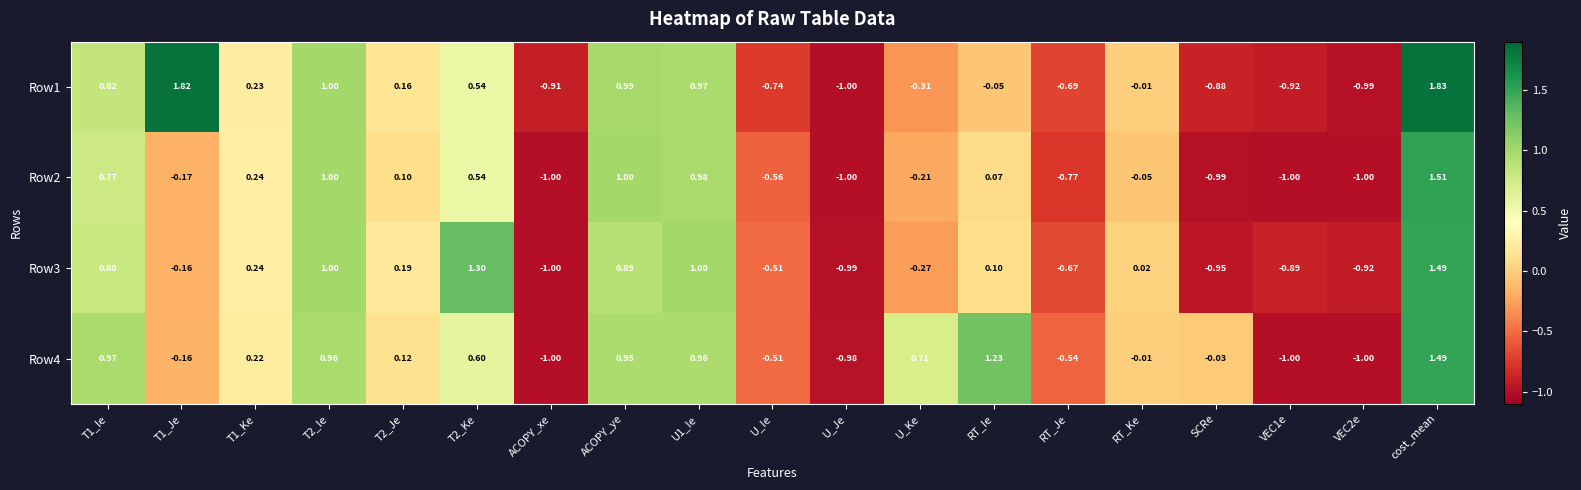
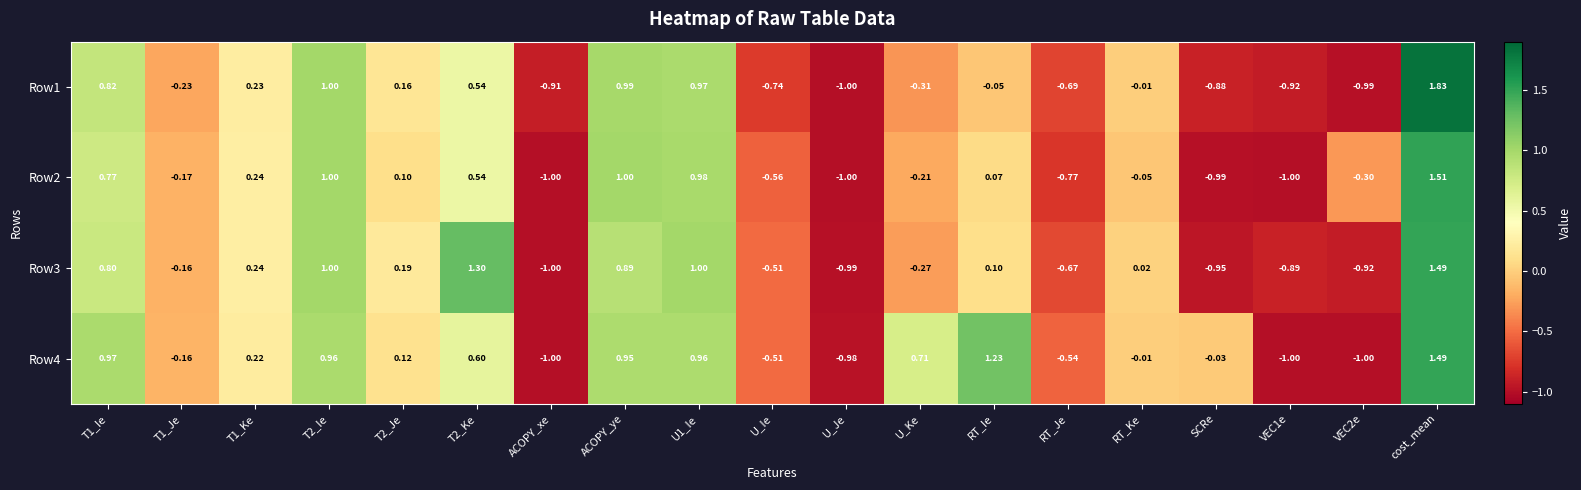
  {
    "Row1": {
      "T1_Ie": 0.82,
-     "T1_Je": 1.82,
+     "T1_Je": -0.23,
      "T1_Ke": 0.23,
      "T2_Ie": 1.00,
      "T2_Je": 0.16,
      "T2_Ke": 0.54,
      "ACOPY_xe": -0.91,
      "ACOPY_ye": 0.99,
      "U1_Ie": 0.97,
      "U_Ie": -0.74,
      "U_Je": -1.00,
      "U_Ke": -0.31,
      "RT_Ie": -0.05,
      "RT_Je": -0.69,
      "RT_Ke": -0.01,
      "SCRe": -0.88,
      "VEC1e": -0.92,
      "VEC2e": -0.99,
      "cost_mean": 1.83
    },
    "Row2": {
      "T1_Ie": 0.77,
      "T1_Je": -0.17,
      "T1_Ke": 0.24,
      "T2_Ie": 1.00,
      "T2_Je": 0.10,
      "T2_Ke": 0.54,
      "ACOPY_xe": -1.00,
      "ACOPY_ye": 1.00,
      "U1_Ie": 0.98,
      "U_Ie": -0.56,
      "U_Je": -1.00,
      "U_Ke": -0.21,
      "RT_Ie": 0.07,
      "RT_Je": -0.77,
      "RT_Ke": -0.05,
      "SCRe": -0.99,
      "VEC1e": -1.00,
-     "VEC2e": -1.00,
+     "VEC2e": -0.30,
      "cost_mean": 1.51
    },
    "Row3": {
      "T1_Ie": 0.80,
      "T1_Je": -0.16,
      "T1_Ke": 0.24,
      "T2_Ie": 1.00,
      "T2_Je": 0.19,
      "T2_Ke": 1.30,
      "ACOPY_xe": -1.00,
      "ACOPY_ye": 0.89,
      "U1_Ie": 1.00,
      "U_Ie": -0.51,
      "U_Je": -0.99,
      "U_Ke": -0.27,
      "RT_Ie": 0.10,
      "RT_Je": -0.67,
      "RT_Ke": 0.02,
      "SCRe": -0.95,
      "VEC1e": -0.89,
      "VEC2e": -0.92,
      "cost_mean": 1.49
    },
    "Row4": {
      "T1_Ie": 0.97,
      "T1_Je": -0.16,
      "T1_Ke": 0.22,
      "T2_Ie": 0.96,
      "T2_Je": 0.12,
      "T2_Ke": 0.60,
      "ACOPY_xe": -1.00,
      "ACOPY_ye": 0.95,
      "U1_Ie": 0.96,
      "U_Ie": -0.51,
      "U_Je": -0.98,
      "U_Ke": 0.71,
      "RT_Ie": 1.23,
      "RT_Je": -0.54,
      "RT_Ke": -0.01,
      "SCRe": -0.03,
      "VEC1e": -1.00,
      "VEC2e": -1.00,
      "cost_mean": 1.49
    }
  }
